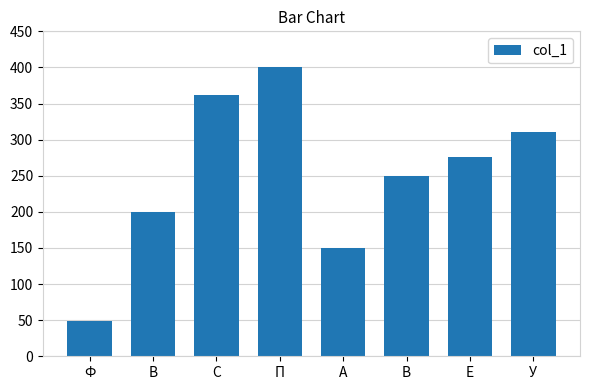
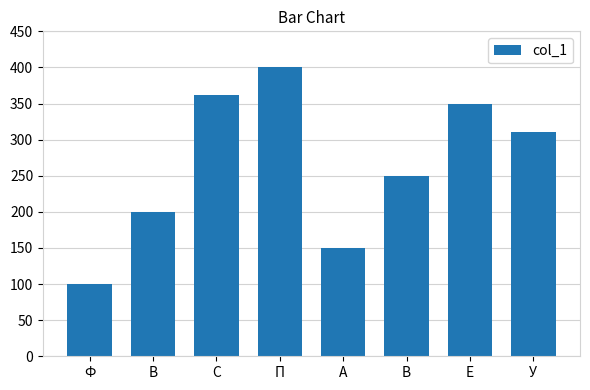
  {
-   "Ф": 50,
+   "Ф": 100,
    "С": 360,
    "П": 400,
    "А": 150,
-   "Е": 280,
+   "Е": 350,
    "У": 310
  }
